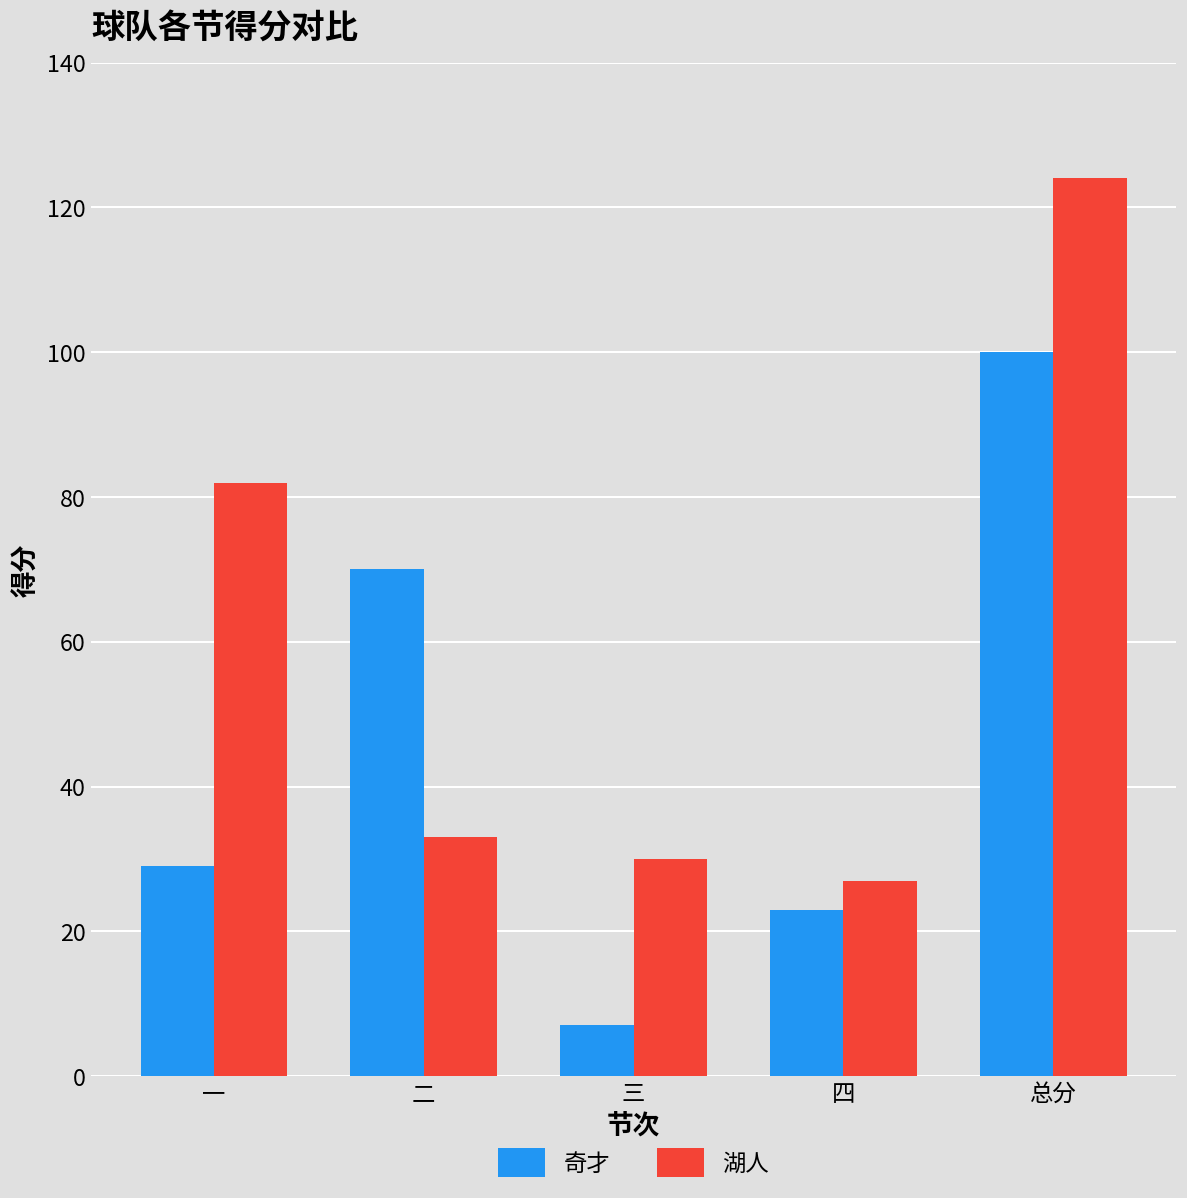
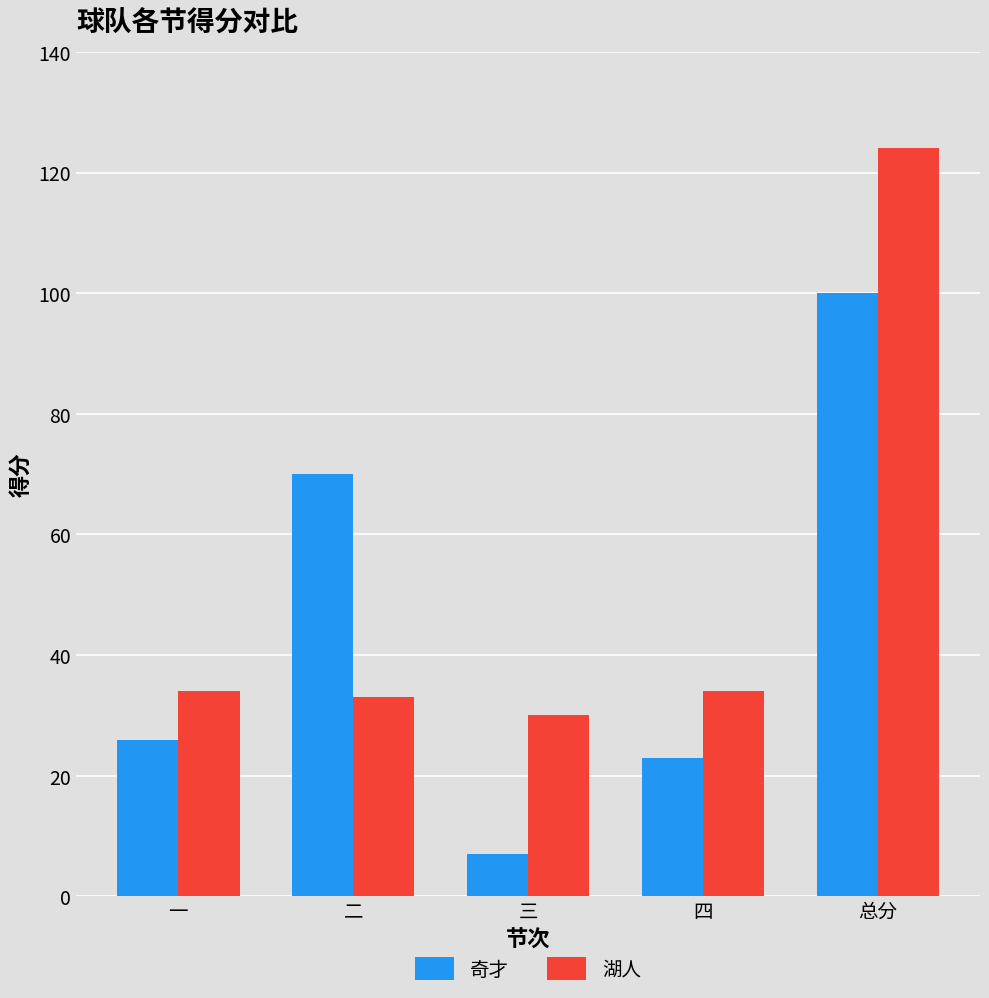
  {
    "奇才": {
-     "一": 29,
+     "一": 26,
      "二": 70,
      "三": 7,
      "四": 23,
      "总分": 100
    },
    "湖人": {
-     "一": 82,
+     "一": 34,
      "二": 33,
      "三": 30,
-     "四": 27,
+     "四": 34,
      "总分": 124
    }
  }
